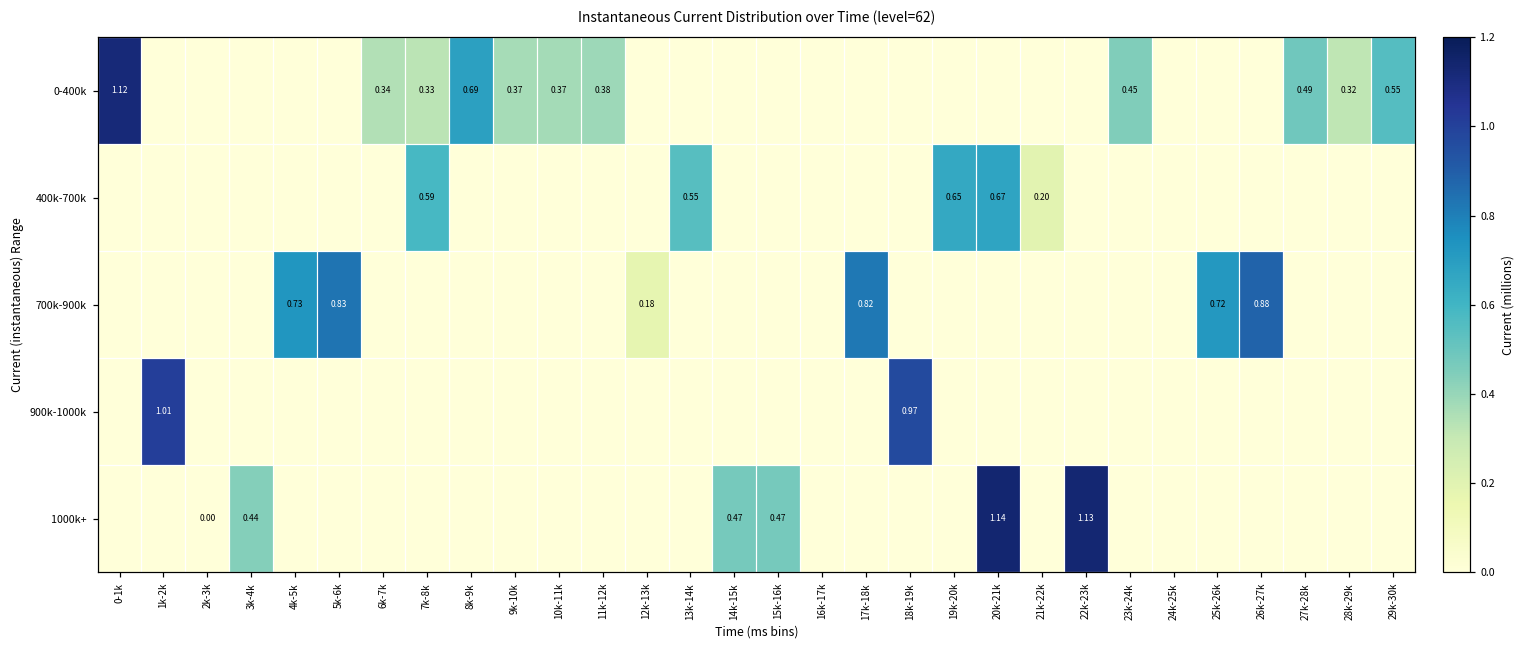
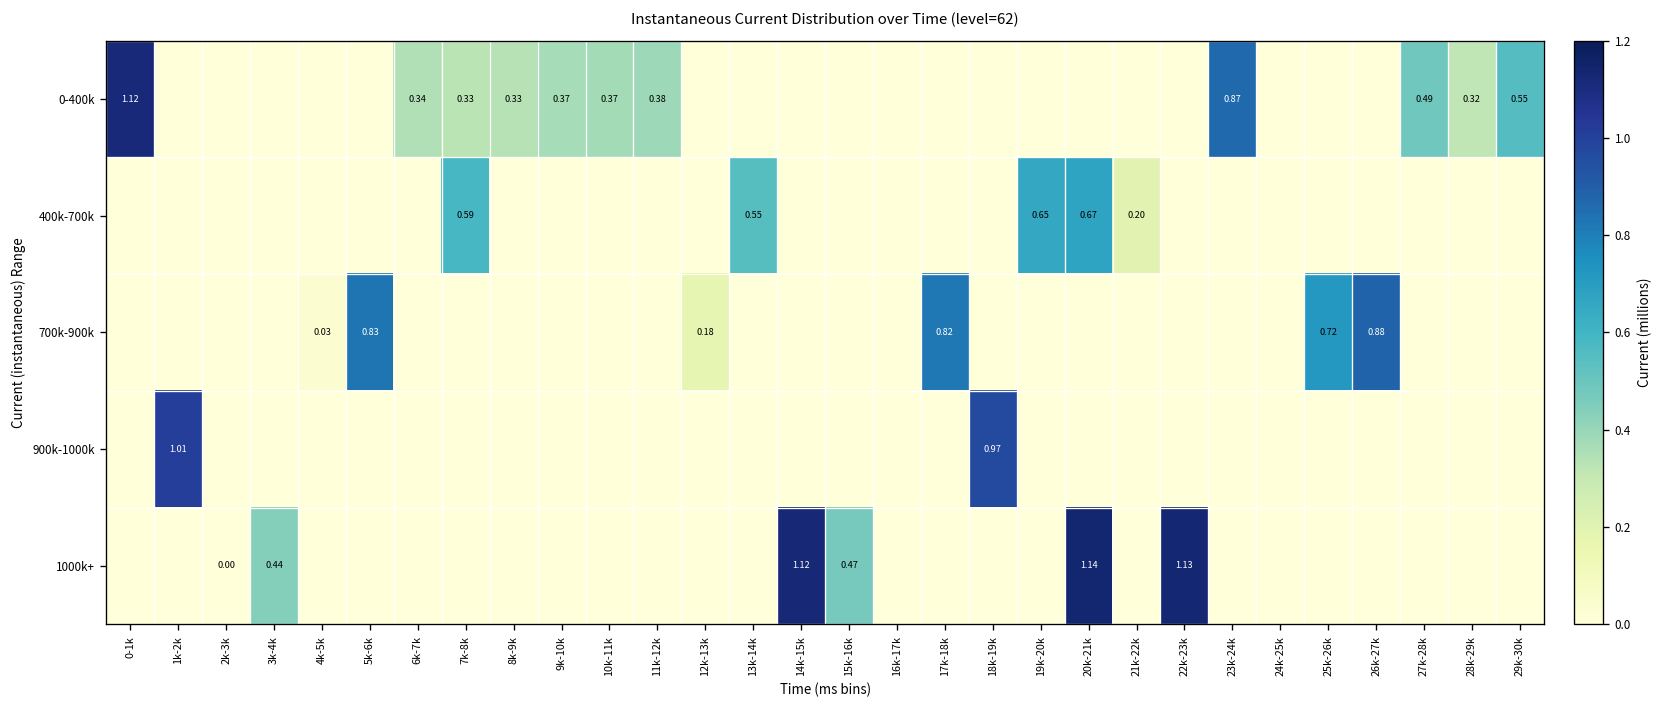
  {
    "0-400k": {
      "0-1k": 1.12,
      "6k-7k": 0.34,
      "7k-8k": 0.33,
-     "8k-9k": 0.69,
+     "8k-9k": 0.33,
      "9k-10k": 0.37,
      "10k-11k": 0.37,
      "11k-12k": 0.38,
-     "23k-24k": 0.45,
+     "23k-24k": 0.87,
      "27k-28k": 0.49,
      "28k-29k": 0.32,
      "29k-30k": 0.55
    },
    "400k-700k": {
      "7k-8k": 0.59,
      "13k-14k": 0.55,
      "19k-20k": 0.65,
      "20k-21k": 0.67,
      "21k-22k": 0.20
    },
    "700k-900k": {
-     "4k-5k": 0.73,
+     "4k-5k": 0.03,
      "5k-6k": 0.83,
      "12k-13k": 0.18,
      "17k-18k": 0.82,
      "25k-26k": 0.72,
      "26k-27k": 0.88
    },
    "900k-1000k": {
      "1k-2k": 1.01,
      "18k-19k": 0.97
    },
    "1000k+": {
      "2k-3k": 0.00,
      "3k-4k": 0.44,
-     "14k-15k": 0.47,
+     "14k-15k": 1.12,
      "15k-16k": 0.47,
      "20k-21k": 1.14,
      "22k-23k": 1.13
    }
  }
